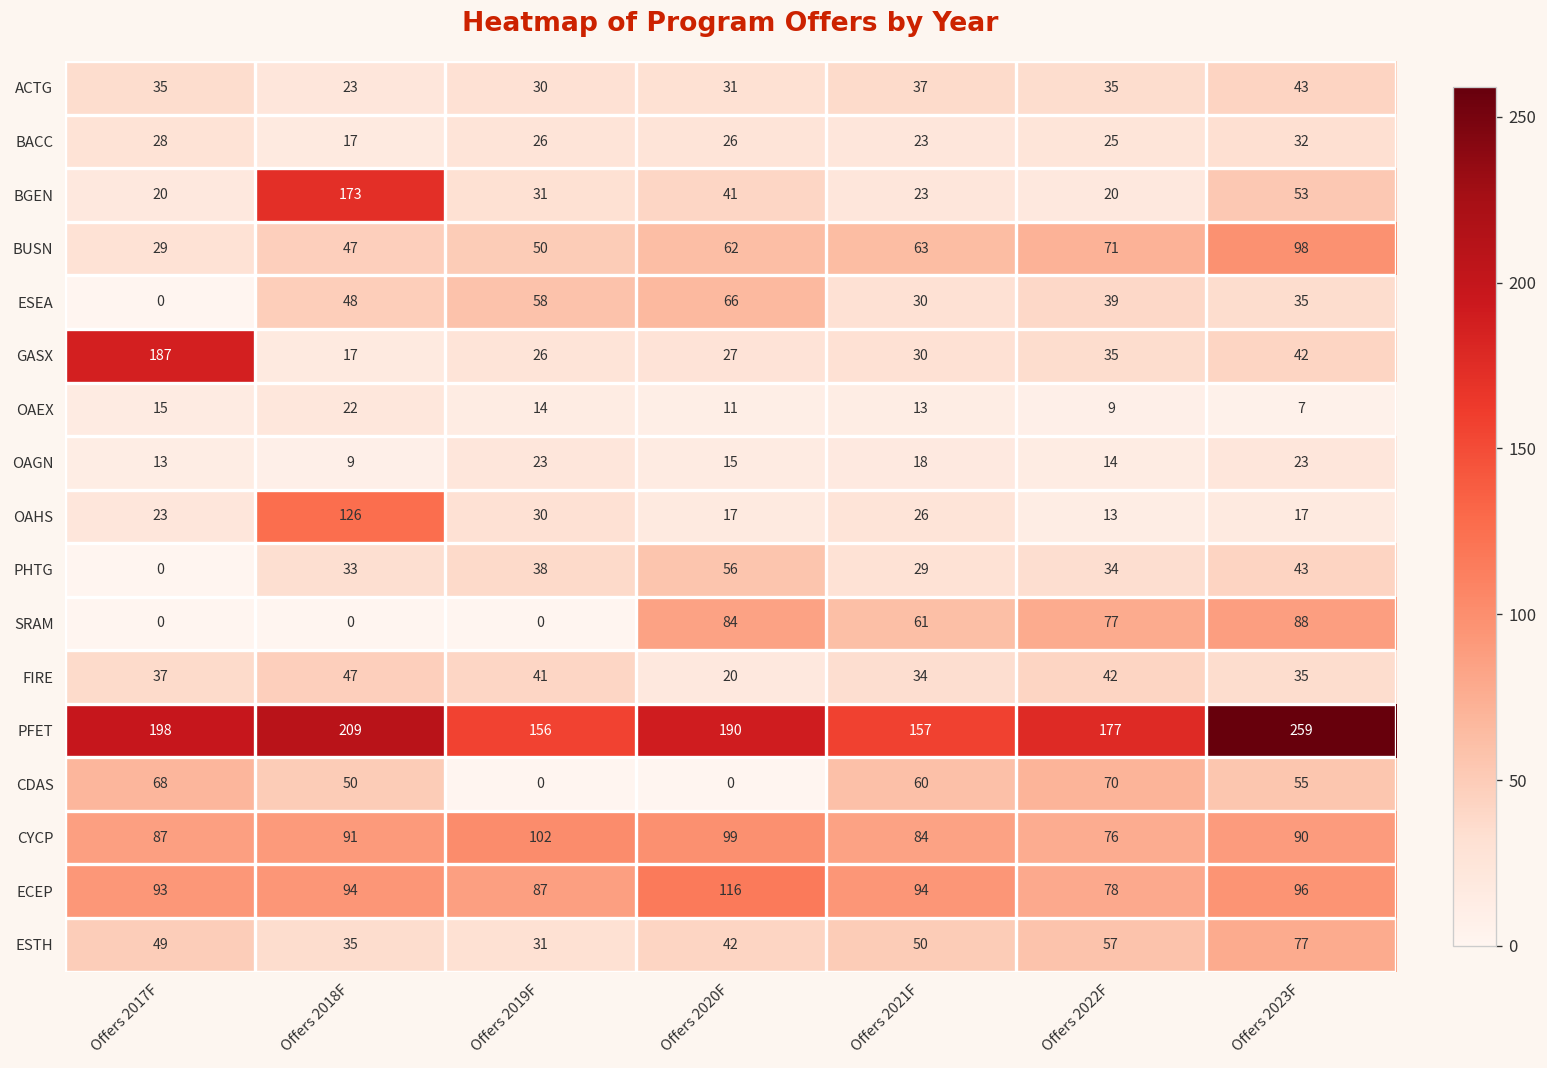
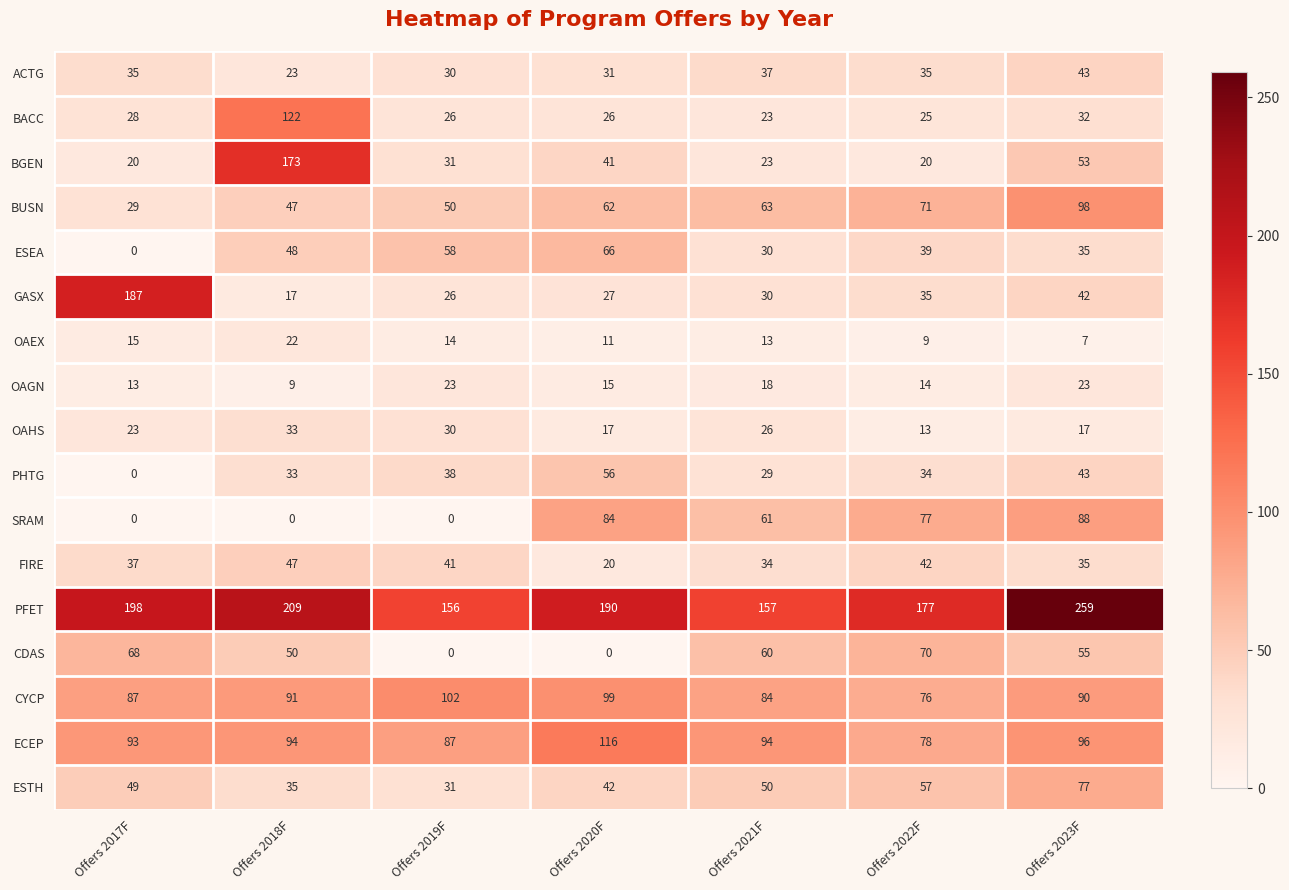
  {
    "ACTG": {
      "Offers 2017F": 35,
      "Offers 2018F": 23,
      "Offers 2019F": 30,
      "Offers 2020F": 31,
      "Offers 2021F": 37,
      "Offers 2022F": 35,
      "Offers 2023F": 43
    },
    "BACC": {
      "Offers 2017F": 28,
-     "Offers 2018F": 17,
+     "Offers 2018F": 122,
      "Offers 2019F": 26,
      "Offers 2020F": 26,
      "Offers 2021F": 23,
      "Offers 2022F": 25,
      "Offers 2023F": 32
    },
    "BGEN": {
      "Offers 2017F": 20,
      "Offers 2018F": 173,
      "Offers 2019F": 31,
      "Offers 2020F": 41,
      "Offers 2021F": 23,
      "Offers 2022F": 20,
      "Offers 2023F": 53
    },
    "BUSN": {
      "Offers 2017F": 29,
      "Offers 2018F": 47,
      "Offers 2019F": 50,
      "Offers 2020F": 62,
      "Offers 2021F": 63,
      "Offers 2022F": 71,
      "Offers 2023F": 98
    },
    "ESEA": {
      "Offers 2017F": 0,
      "Offers 2018F": 48,
      "Offers 2019F": 58,
      "Offers 2020F": 66,
      "Offers 2021F": 30,
      "Offers 2022F": 39,
      "Offers 2023F": 35
    },
    "GASX": {
      "Offers 2017F": 187,
      "Offers 2018F": 17,
      "Offers 2019F": 26,
      "Offers 2020F": 27,
      "Offers 2021F": 30,
      "Offers 2022F": 35,
      "Offers 2023F": 42
    },
    "OAEX": {
      "Offers 2017F": 15,
      "Offers 2018F": 22,
      "Offers 2019F": 14,
      "Offers 2020F": 11,
      "Offers 2021F": 13,
      "Offers 2022F": 9,
      "Offers 2023F": 7
    },
    "OAGN": {
      "Offers 2017F": 13,
      "Offers 2018F": 9,
      "Offers 2019F": 23,
      "Offers 2020F": 15,
      "Offers 2021F": 18,
      "Offers 2022F": 14,
      "Offers 2023F": 23
    },
    "OAHS": {
      "Offers 2017F": 23,
-     "Offers 2018F": 126,
+     "Offers 2018F": 33,
      "Offers 2019F": 30,
      "Offers 2020F": 17,
      "Offers 2021F": 26,
      "Offers 2022F": 13,
      "Offers 2023F": 17
    },
    "PHTG": {
      "Offers 2017F": 0,
      "Offers 2018F": 33,
      "Offers 2019F": 38,
      "Offers 2020F": 56,
      "Offers 2021F": 29,
      "Offers 2022F": 34,
      "Offers 2023F": 43
    },
    "SRAM": {
      "Offers 2017F": 0,
      "Offers 2018F": 0,
      "Offers 2019F": 0,
      "Offers 2020F": 84,
      "Offers 2021F": 61,
      "Offers 2022F": 77,
      "Offers 2023F": 88
    },
    "FIRE": {
      "Offers 2017F": 37,
      "Offers 2018F": 47,
      "Offers 2019F": 41,
      "Offers 2020F": 20,
      "Offers 2021F": 34,
      "Offers 2022F": 42,
      "Offers 2023F": 35
    },
    "PFET": {
      "Offers 2017F": 198,
      "Offers 2018F": 209,
      "Offers 2019F": 156,
      "Offers 2020F": 190,
      "Offers 2021F": 157,
      "Offers 2022F": 177,
      "Offers 2023F": 259
    },
    "CDAS": {
      "Offers 2017F": 68,
      "Offers 2018F": 50,
      "Offers 2019F": 0,
      "Offers 2020F": 0,
      "Offers 2021F": 60,
      "Offers 2022F": 70,
      "Offers 2023F": 55
    },
    "CYCP": {
      "Offers 2017F": 87,
      "Offers 2018F": 91,
      "Offers 2019F": 102,
      "Offers 2020F": 99,
      "Offers 2021F": 84,
      "Offers 2022F": 76,
      "Offers 2023F": 90
    },
    "ECEP": {
      "Offers 2017F": 93,
      "Offers 2018F": 94,
      "Offers 2019F": 87,
      "Offers 2020F": 116,
      "Offers 2021F": 94,
      "Offers 2022F": 78,
      "Offers 2023F": 96
    },
    "ESTH": {
      "Offers 2017F": 49,
      "Offers 2018F": 35,
      "Offers 2019F": 31,
      "Offers 2020F": 42,
      "Offers 2021F": 50,
      "Offers 2022F": 57,
      "Offers 2023F": 77
    }
  }
